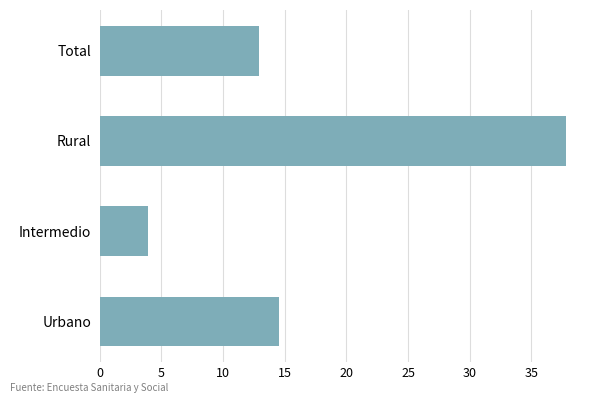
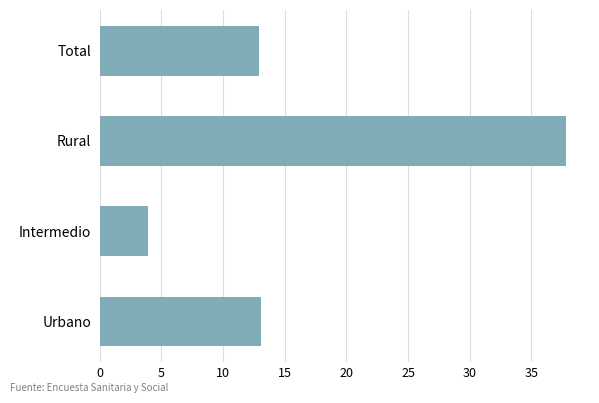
  {
    "Total": 12.9,
    "Rural": 37.8,
    "Intermedio": 3.9,
-   "Urbano": 14.5
+   "Urbano": 13.1
  }
